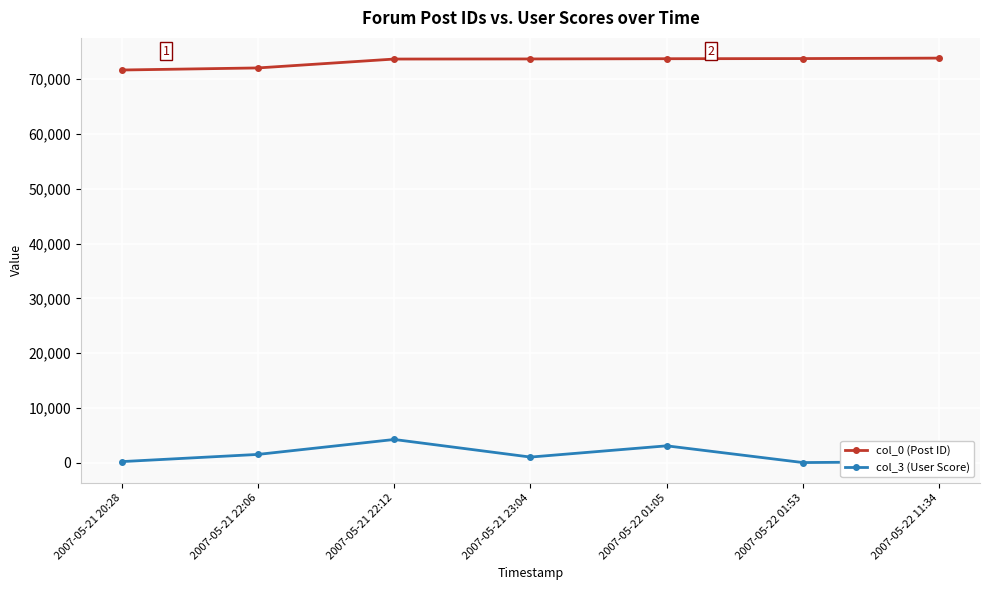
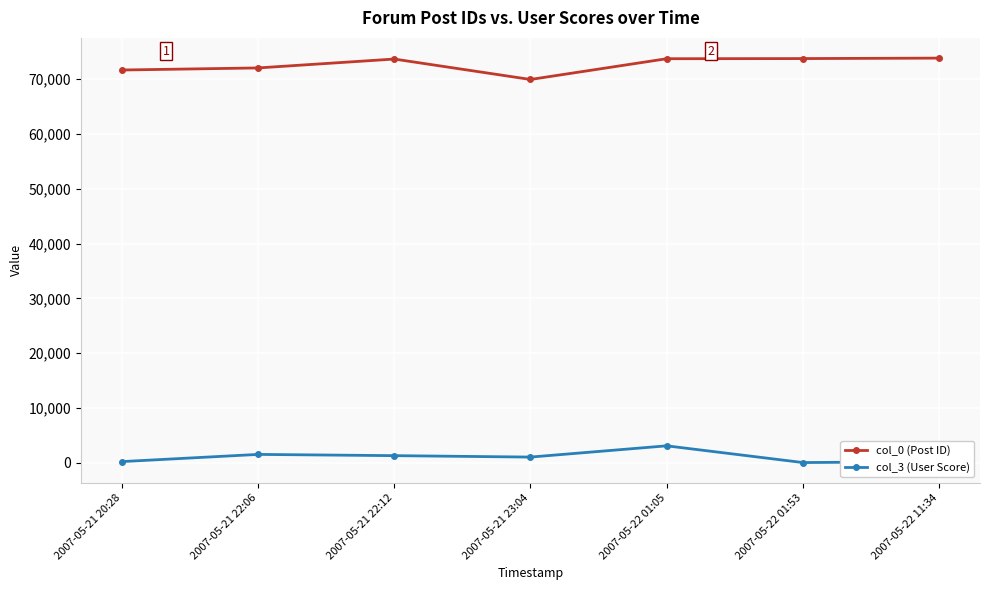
  {
    "col_0 (Post ID)": {
      "2007-05-21 20:28": "72,000",
      "2007-05-21 22:06": "72,000",
      "2007-05-21 22:12": "74,000",
-     "2007-05-21 23:04": "74,000",
+     "2007-05-21 23:04": "70,000",
      "2007-05-22 01:05": "74,000",
      "2007-05-22 01:53": "74,000",
      "2007-05-22 11:34": "74,000"
    },
    "col_3 (User Score)": {
      "2007-05-21 20:28": "0",
      "2007-05-21 22:06": "2,000",
-     "2007-05-21 22:12": "4,000",
+     "2007-05-21 22:12": "1,000",
      "2007-05-21 23:04": "1,000",
      "2007-05-22 01:05": "3,000",
      "2007-05-22 01:53": "0"
    }
  }
